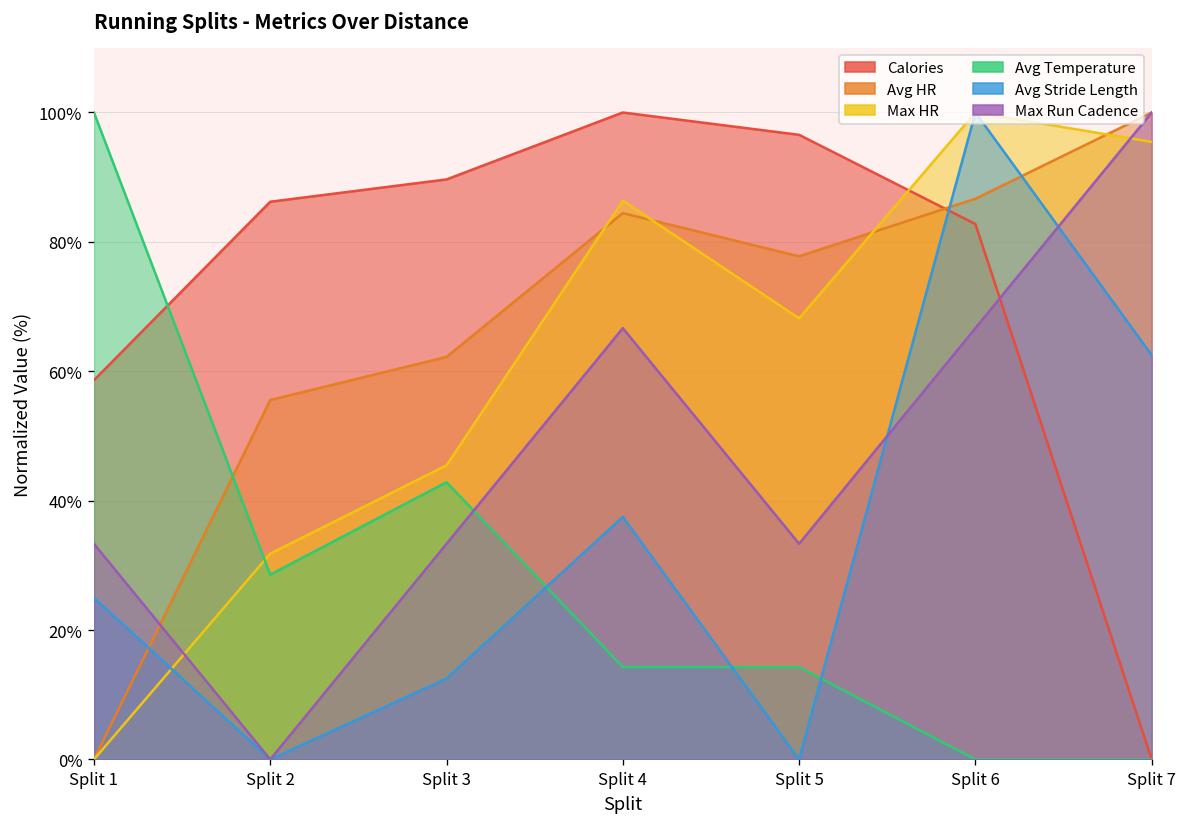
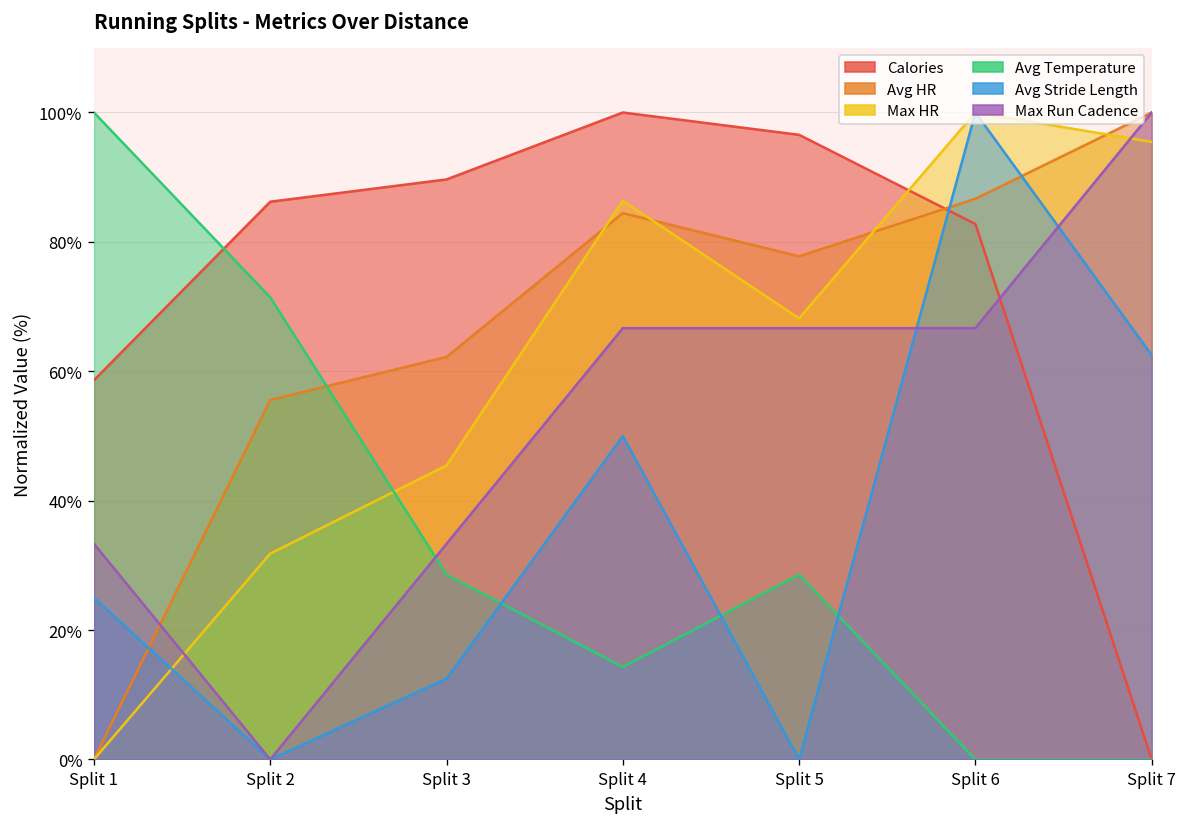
  {
    "Avg Temperature": {
      "Split 1": "100%",
-     "Split 2": "29%",
-     "Split 3": "43%",
+     "Split 2": "71%",
+     "Split 3": "29%",
      "Split 4": "14%",
-     "Split 5": "14%",
+     "Split 5": "29%",
      "Split 6": "0%"
    },
    "Avg Stride Length": {
      "Split 1": "25%",
      "Split 3": "12%",
-     "Split 4": "37%",
+     "Split 4": "50%",
      "Split 5": "0%",
      "Split 7": "62%"
    },
    "Max Run Cadence": {
      "Split 1": "33%",
      "Split 3": "33%",
      "Split 4": "67%",
-     "Split 5": "33%",
+     "Split 5": "67%",
      "Split 6": "67%"
    }
  }
